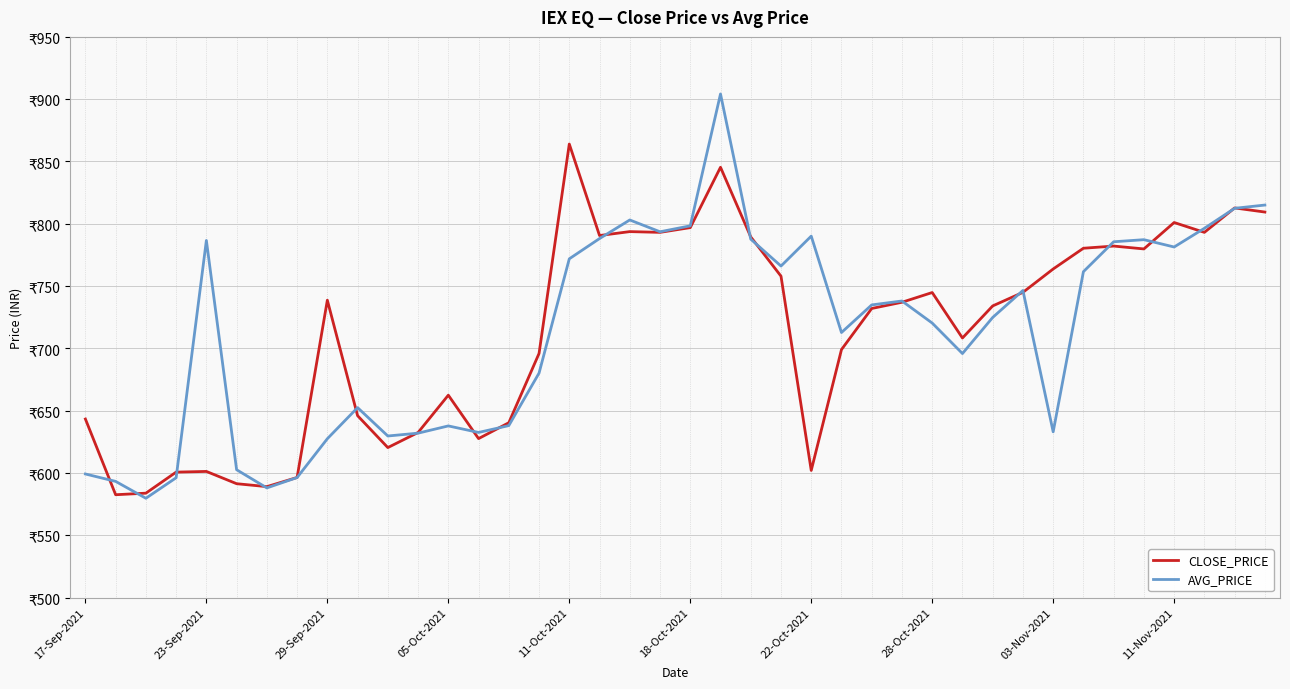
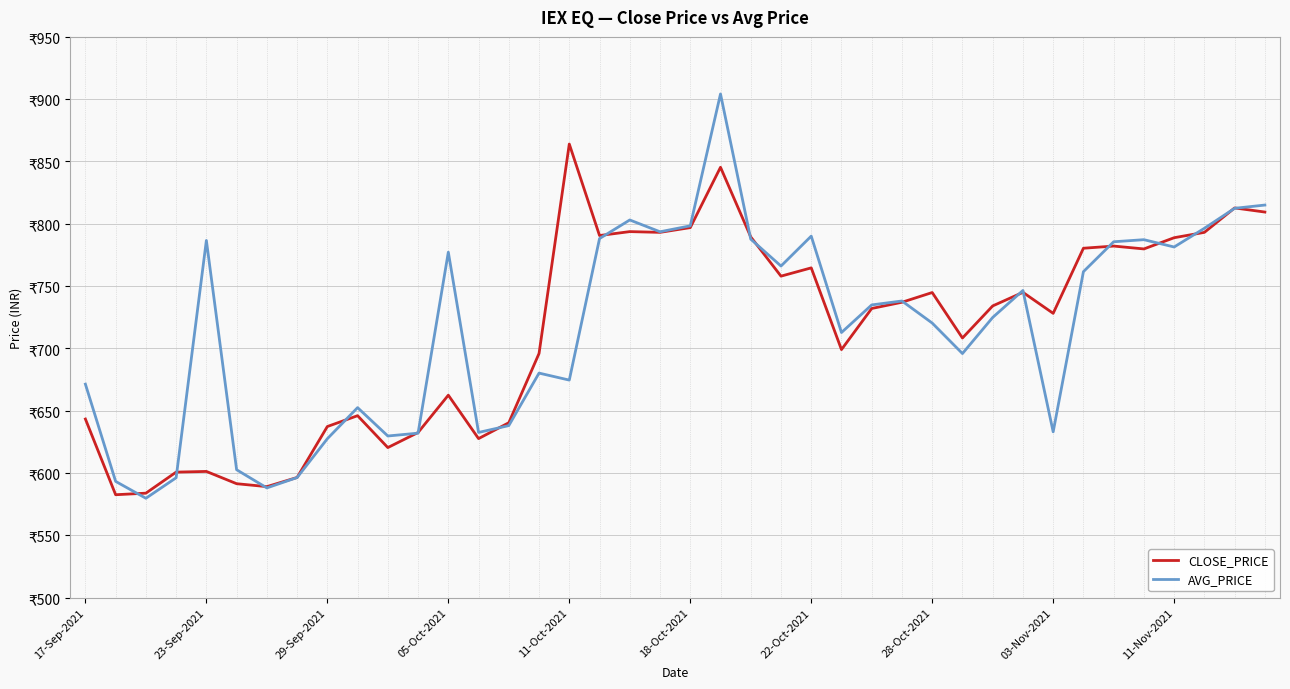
  {
    "CLOSE_PRICE": {
      "17-Sep-2021": "₹643",
      "23-Sep-2021": "₹601",
-     "29-Sep-2021": "₹739",
+     "29-Sep-2021": "₹637",
      "05-Oct-2021": "₹662",
      "11-Oct-2021": "₹864",
-     "22-Oct-2021": "₹602",
+     "22-Oct-2021": "₹765",
      "28-Oct-2021": "₹745",
-     "03-Nov-2021": "₹764",
-     "11-Nov-2021": "₹801"
+     "03-Nov-2021": "₹728",
+     "11-Nov-2021": "₹789"
    },
    "AVG_PRICE": {
-     "17-Sep-2021": "₹599",
+     "17-Sep-2021": "₹671",
      "23-Sep-2021": "₹787",
      "29-Sep-2021": "₹627",
-     "05-Oct-2021": "₹638",
-     "11-Oct-2021": "₹772",
+     "05-Oct-2021": "₹777",
+     "11-Oct-2021": "₹675",
      "22-Oct-2021": "₹790",
      "28-Oct-2021": "₹720",
      "03-Nov-2021": "₹633",
      "11-Nov-2021": "₹781"
    }
  }
